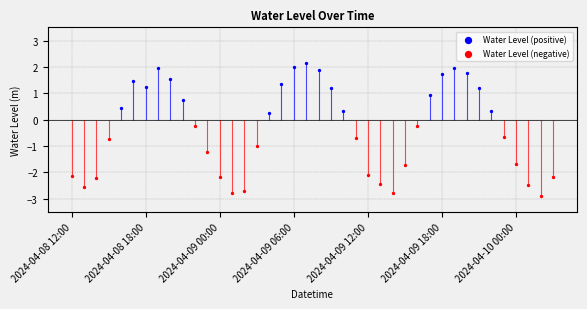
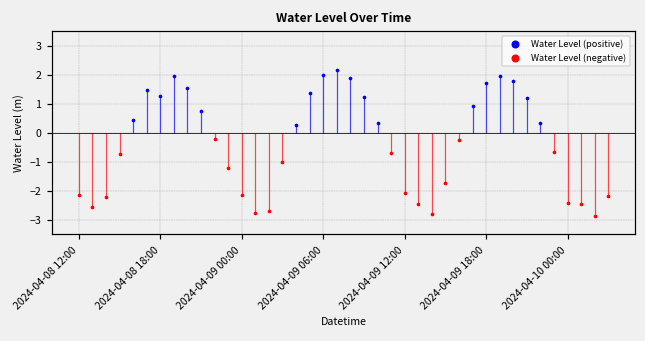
  {
    "Water Level (negative)": {
-     "2024-04-10 00:00": -1.7
+     "2024-04-10 00:00": -2.4
    }
  }
